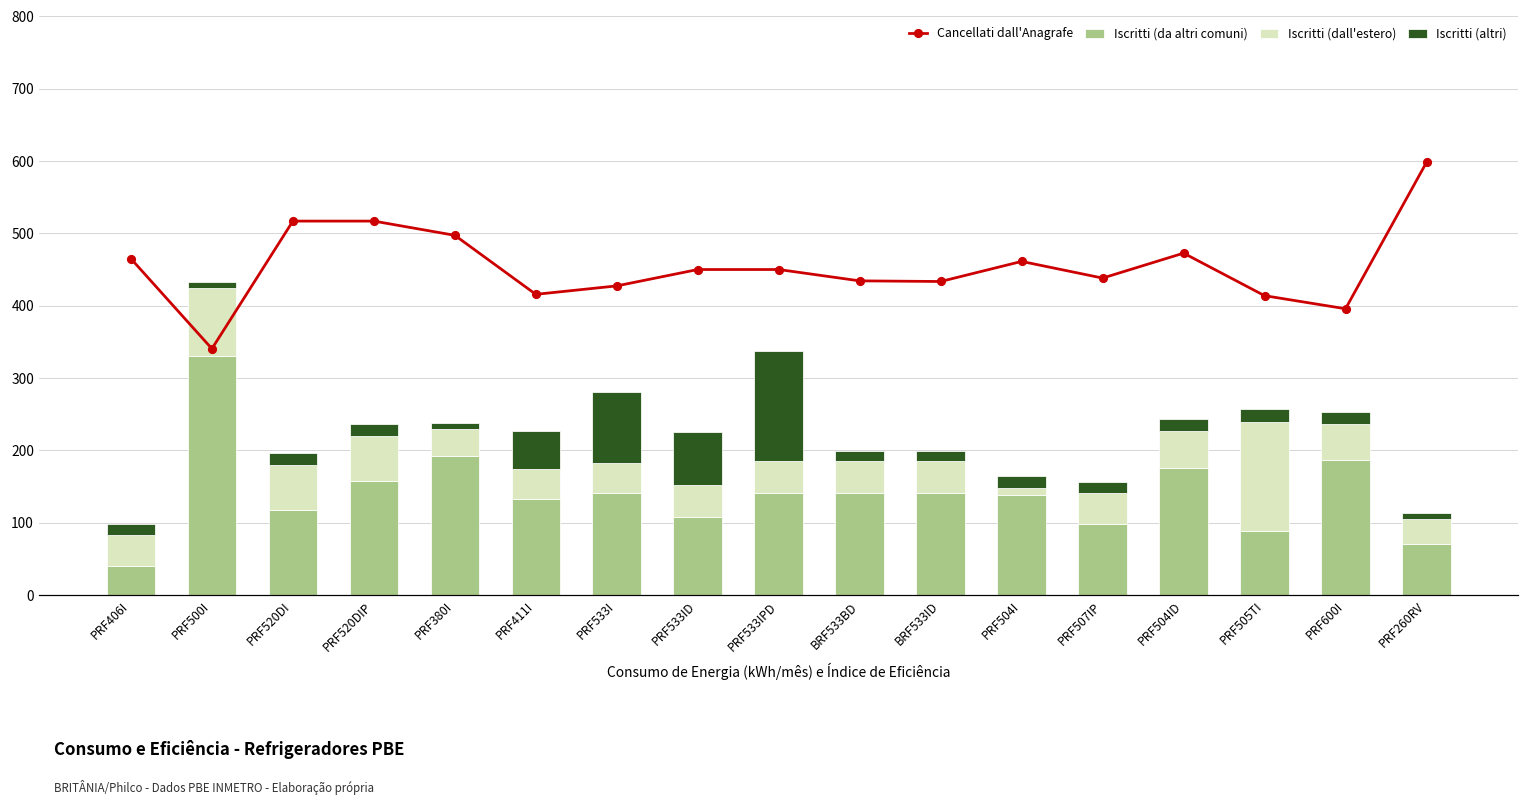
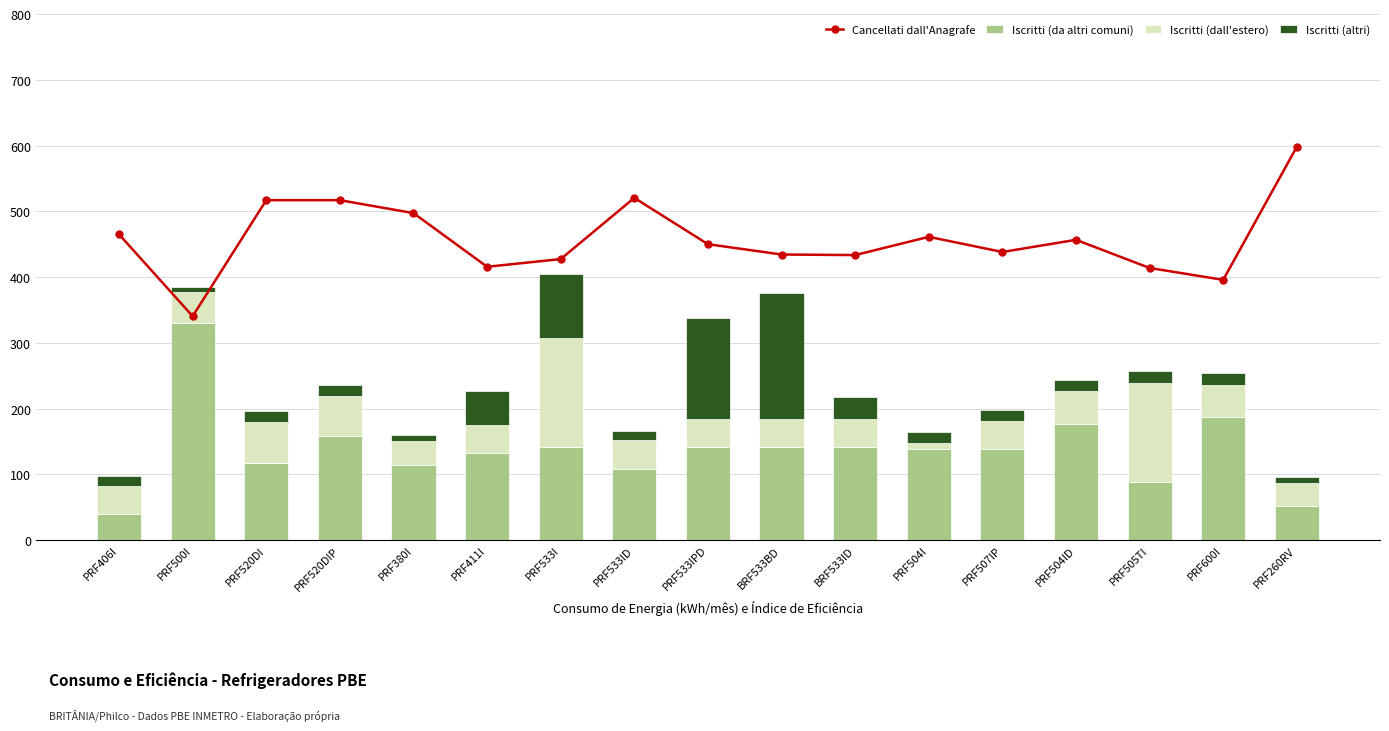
  {
    "Cancellati dall'Anagrafe": {
      "PRF406I": 470,
      "PRF500I": 340,
      "PRF520DI": 520,
      "PRF520DIP": 520,
      "PRF380I": 500,
      "PRF411I": 420,
      "PRF533I": 430,
-     "PRF533ID": 450,
+     "PRF533ID": 520,
      "PRF533IPD": 450,
      "BRF533BD": 430,
      "BRF533ID": 430,
      "PRF504I": 460,
      "PRF507IP": 440,
-     "PRF504ID": 470,
+     "PRF504ID": 460,
      "PRF505TI": 410,
      "PRF600I": 400,
      "PRF260RV": 600
    },
    "Iscritti (da altri comuni)": {
      "PRF406I": 40,
      "PRF500I": 330,
      "PRF520DI": 120,
      "PRF520DIP": 160,
-     "PRF380I": 190,
+     "PRF380I": 120,
      "PRF411I": 130,
      "PRF533I": 140,
      "PRF533ID": 110,
      "PRF533IPD": 140,
      "BRF533BD": 140,
      "BRF533ID": 140,
      "PRF504I": 140,
-     "PRF507IP": 100,
+     "PRF507IP": 140,
      "PRF504ID": 180,
      "PRF505TI": 90,
      "PRF600I": 190,
-     "PRF260RV": 70
+     "PRF260RV": 50
    },
    "Iscritti (dall'estero)": {
      "PRF406I": 40,
-     "PRF500I": 90,
+     "PRF500I": 50,
      "PRF520DI": 60,
      "PRF520DIP": 60,
      "PRF380I": 40,
      "PRF411I": 40,
-     "PRF533I": 40,
+     "PRF533I": 170,
      "PRF533ID": 40,
      "PRF533IPD": 40,
      "BRF533BD": 40,
      "BRF533ID": 40,
      "PRF504I": 10,
      "PRF507IP": 40,
      "PRF504ID": 50,
      "PRF505TI": 150,
      "PRF600I": 50,
      "PRF260RV": 40
    },
    "Iscritti (altri)": {
      "PRF406I": 10,
      "PRF500I": 10,
      "PRF520DI": 20,
      "PRF520DIP": 20,
      "PRF380I": 10,
      "PRF411I": 50,
      "PRF533I": 100,
-     "PRF533ID": 70,
+     "PRF533ID": 10,
      "PRF533IPD": 150,
-     "BRF533BD": 10,
-     "BRF533ID": 10,
+     "BRF533BD": 190,
+     "BRF533ID": 30,
      "PRF504I": 20,
      "PRF507IP": 20,
      "PRF504ID": 20,
      "PRF505TI": 20,
      "PRF600I": 20,
      "PRF260RV": 10
    }
  }
